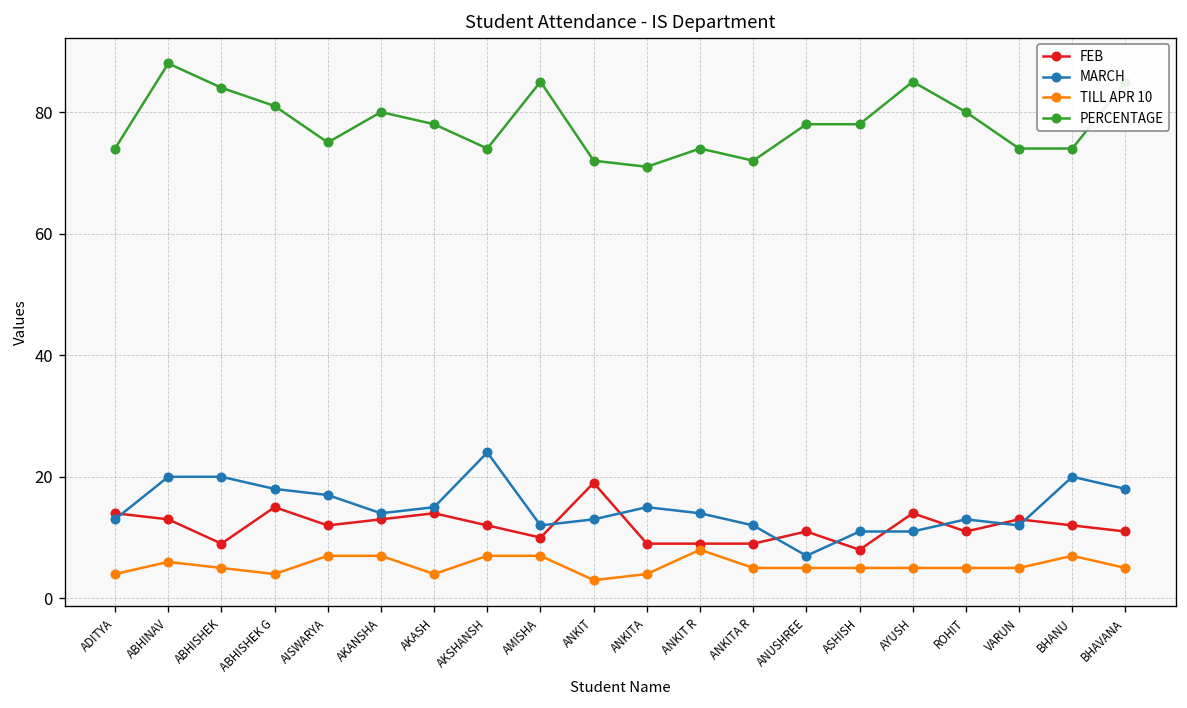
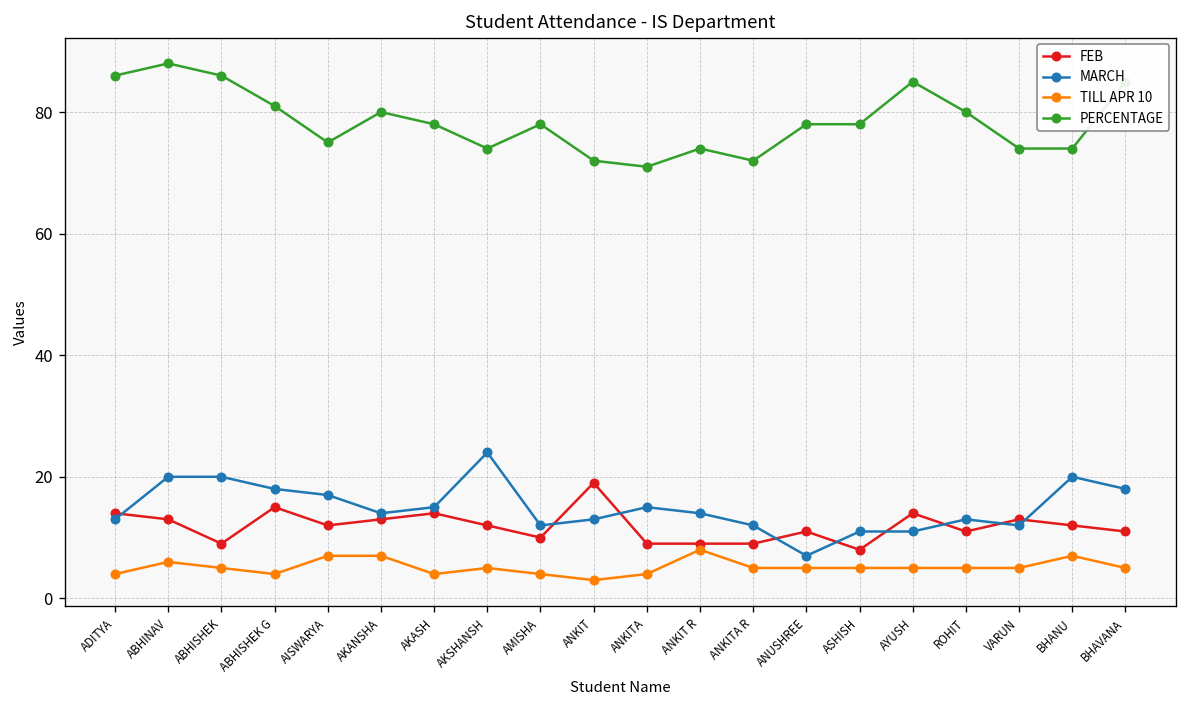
  {
    "FEB": {
      "ADITYA": 14,
      "ABHINAV": 13,
      "ABHISHEK": 9,
      "ABHISHEK G": 15,
      "AISWARYA": 12,
      "AKANSHA": 13,
      "AKASH": 14,
      "AKSHANSH": 12,
      "AMISHA": 10,
      "ANKIT": 19,
      "ANKITA": 9,
      "ANKIT R": 9,
      "ANKITA R": 9,
      "ANUSHREE": 11,
      "ASHISH": 8,
      "AYUSH": 14,
      "ROHIT": 11,
      "VARUN": 13,
      "BHANU": 12,
      "BHAVANA": 11
    },
    "MARCH": {
      "ADITYA": 13,
      "ABHINAV": 20,
      "ABHISHEK": 20,
      "ABHISHEK G": 18,
      "AISWARYA": 17,
      "AKANSHA": 14,
      "AKASH": 15,
      "AKSHANSH": 24,
      "AMISHA": 12,
      "ANKIT": 13,
      "ANKITA": 15,
      "ANKIT R": 14,
      "ANKITA R": 12,
      "ANUSHREE": 7,
      "ASHISH": 11,
      "AYUSH": 11,
      "ROHIT": 13,
      "VARUN": 12,
      "BHANU": 20,
      "BHAVANA": 18
    },
    "TILL APR 10": {
      "ADITYA": 4,
      "ABHINAV": 6,
      "ABHISHEK": 5,
      "ABHISHEK G": 4,
      "AISWARYA": 7,
      "AKANSHA": 7,
      "AKASH": 4,
-     "AKSHANSH": 7,
-     "AMISHA": 7,
+     "AKSHANSH": 5,
+     "AMISHA": 4,
      "ANKIT": 3,
      "ANKITA": 4,
      "ANKIT R": 8,
      "ANKITA R": 5,
      "ANUSHREE": 5,
      "ASHISH": 5,
      "AYUSH": 5,
      "ROHIT": 5,
      "VARUN": 5,
      "BHANU": 7,
      "BHAVANA": 5
    },
    "PERCENTAGE": {
-     "ADITYA": 74,
+     "ADITYA": 86,
      "ABHINAV": 88,
-     "ABHISHEK": 84,
+     "ABHISHEK": 86,
      "ABHISHEK G": 81,
      "AISWARYA": 75,
      "AKANSHA": 80,
      "AKASH": 78,
      "AKSHANSH": 74,
-     "AMISHA": 85,
+     "AMISHA": 78,
      "ANKIT": 72,
      "ANKITA": 71,
      "ANKIT R": 74,
      "ANKITA R": 72,
      "ANUSHREE": 78,
      "ASHISH": 78,
      "AYUSH": 85,
      "ROHIT": 80,
      "VARUN": 74,
      "BHANU": 74
    }
  }
